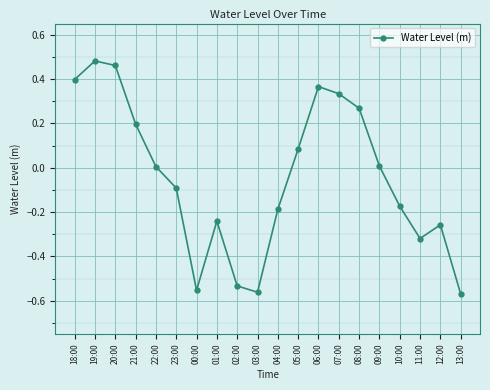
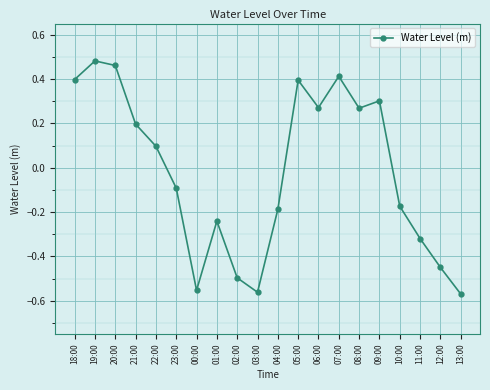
  {
    "18:00": 0.40,
    "19:00": 0.48,
    "20:00": 0.46,
    "21:00": 0.20,
-   "22:00": 0.01,
+   "22:00": 0.10,
    "23:00": -0.09,
    "00:00": -0.55,
    "01:00": -0.24,
-   "02:00": -0.53,
+   "02:00": -0.50,
    "03:00": -0.56,
    "04:00": -0.19,
-   "05:00": 0.08,
-   "06:00": 0.37,
-   "07:00": 0.33,
+   "05:00": 0.39,
+   "06:00": 0.27,
+   "07:00": 0.41,
    "08:00": 0.27,
-   "09:00": 0.01,
+   "09:00": 0.30,
    "10:00": -0.17,
    "11:00": -0.32,
-   "12:00": -0.26,
+   "12:00": -0.45,
    "13:00": -0.57
  }
